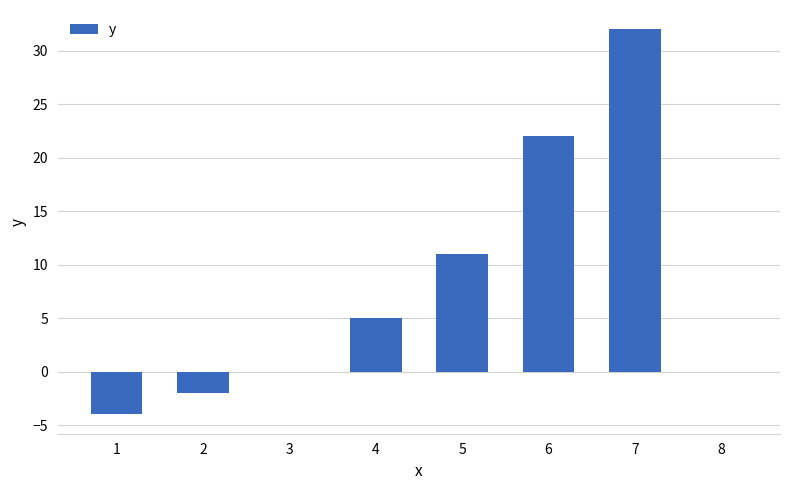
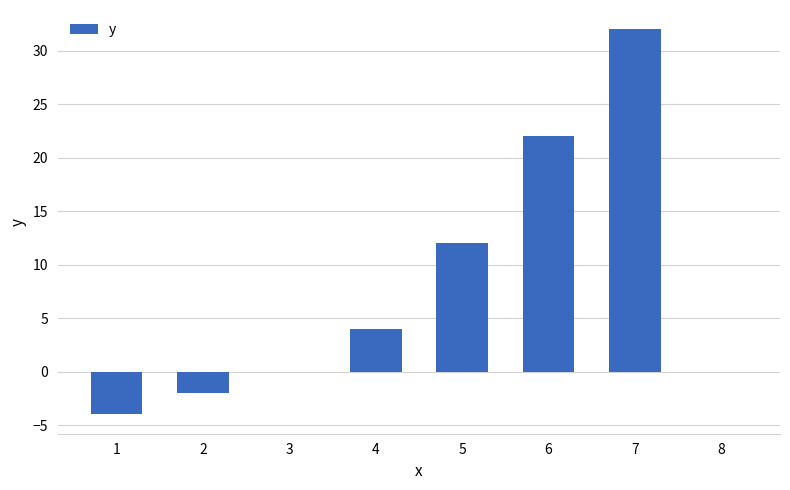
  {
    "1": -4,
    "2": -2,
    "3": 0,
-   "4": 5,
-   "5": 11,
+   "4": 4,
+   "5": 12,
    "6": 22,
    "7": 32,
    "8": 0
  }
